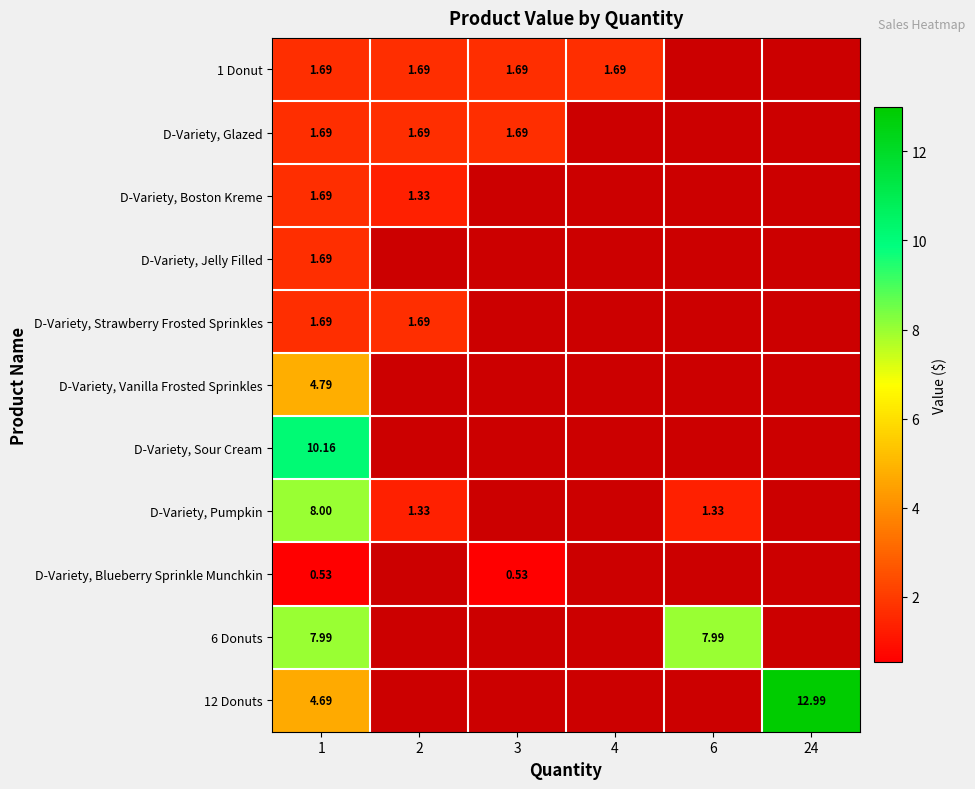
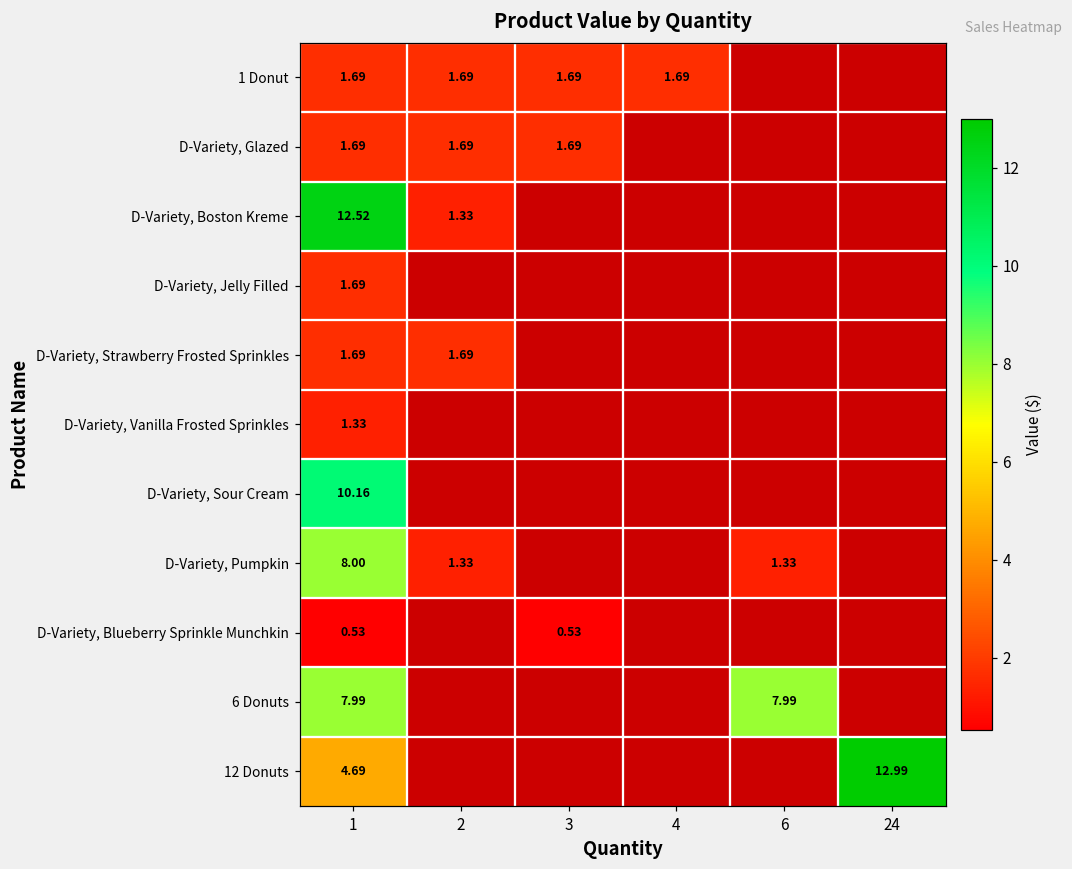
  {
    "1 Donut": {
      "1": 1.69,
      "2": 1.69,
      "3": 1.69,
      "4": 1.69
    },
    "D-Variety, Glazed": {
      "1": 1.69,
      "2": 1.69,
      "3": 1.69
    },
    "D-Variety, Boston Kreme": {
-     "1": 1.69,
+     "1": 12.52,
      "2": 1.33
    },
    "D-Variety, Jelly Filled": {
      "1": 1.69
    },
    "D-Variety, Strawberry Frosted Sprinkles": {
      "1": 1.69,
      "2": 1.69
    },
    "D-Variety, Vanilla Frosted Sprinkles": {
-     "1": 4.79
+     "1": 1.33
    },
    "D-Variety, Sour Cream": {
      "1": 10.16
    },
    "D-Variety, Pumpkin": {
      "1": 8.00,
      "2": 1.33,
      "6": 1.33
    },
    "D-Variety, Blueberry Sprinkle Munchkin": {
      "1": 0.53,
      "3": 0.53
    },
    "6 Donuts": {
      "1": 7.99,
      "6": 7.99
    },
    "12 Donuts": {
      "1": 4.69,
      "24": 12.99
    }
  }
